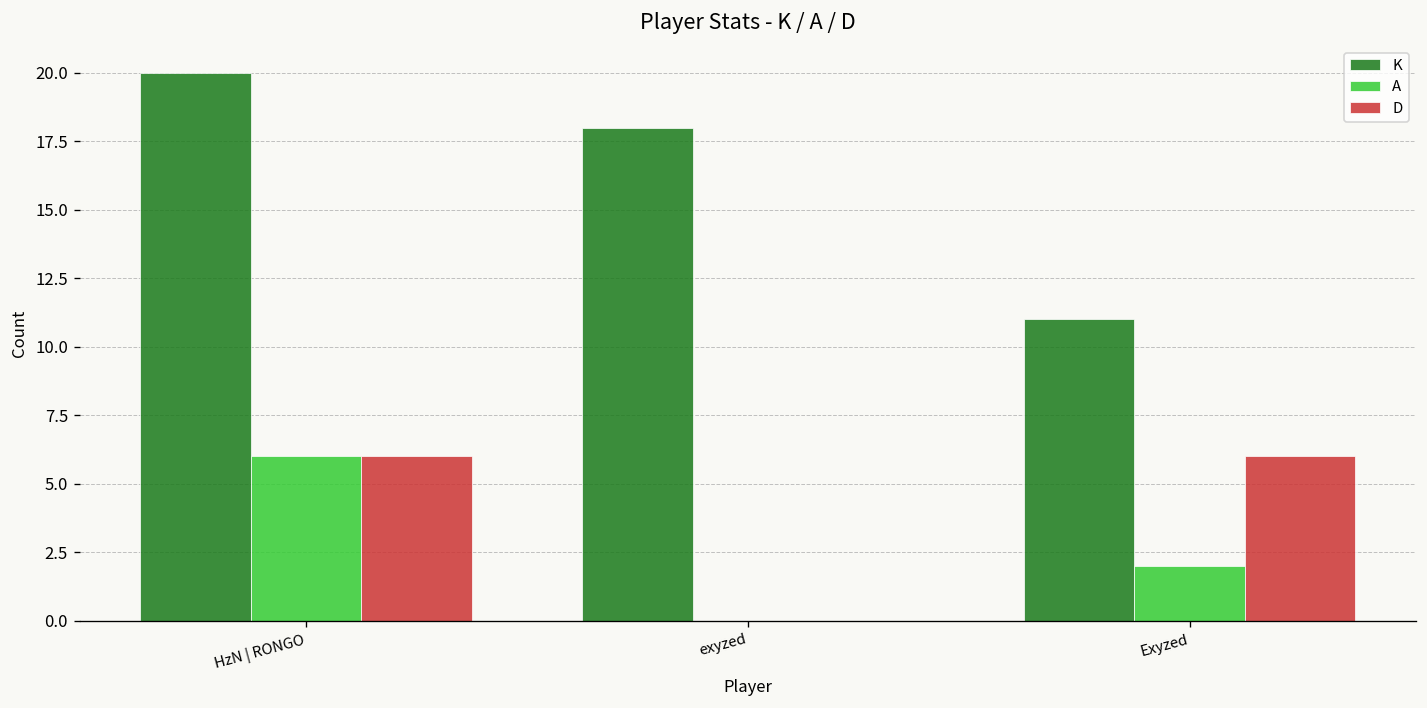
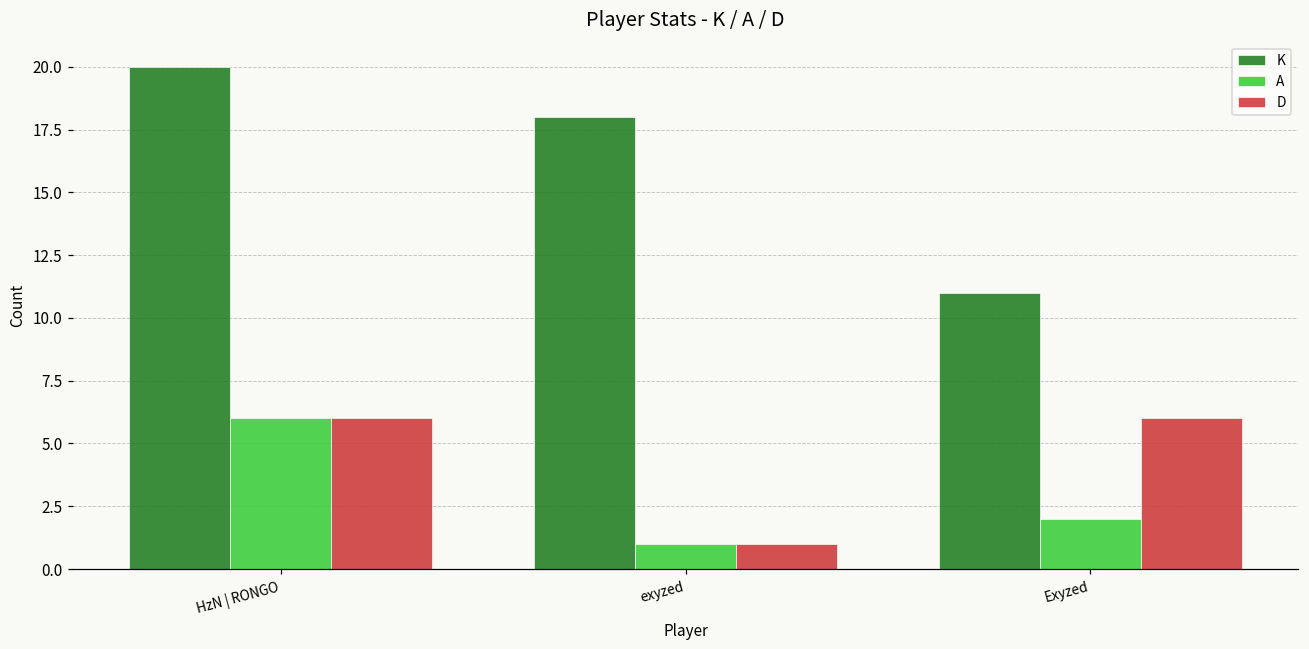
  {
    "K": {
      "HzN | RONGO": 20,
      "exyzed": 18,
      "Exyzed": 11
    },
    "A": {
      "HzN | RONGO": 6,
-     "exyzed": 0,
+     "exyzed": 1,
      "Exyzed": 2
    },
    "D": {
      "HzN | RONGO": 6,
-     "exyzed": 0,
+     "exyzed": 1,
      "Exyzed": 6
    }
  }
